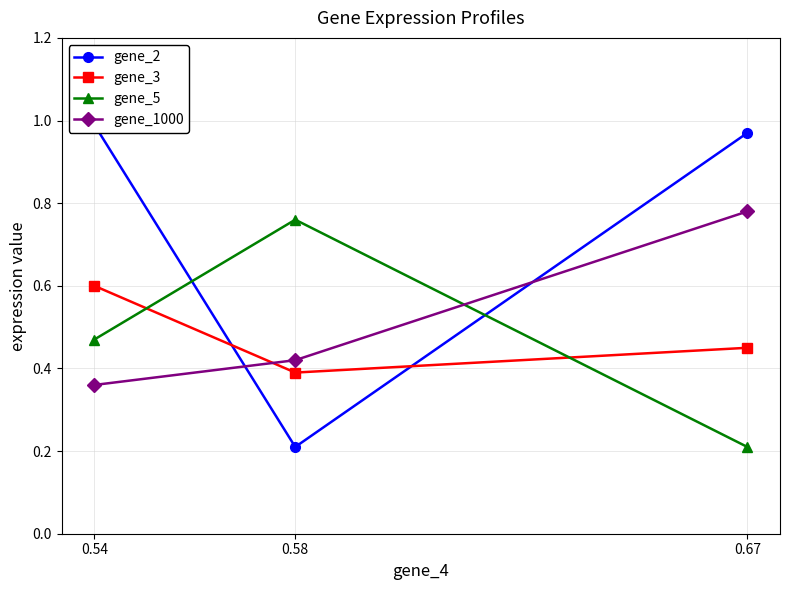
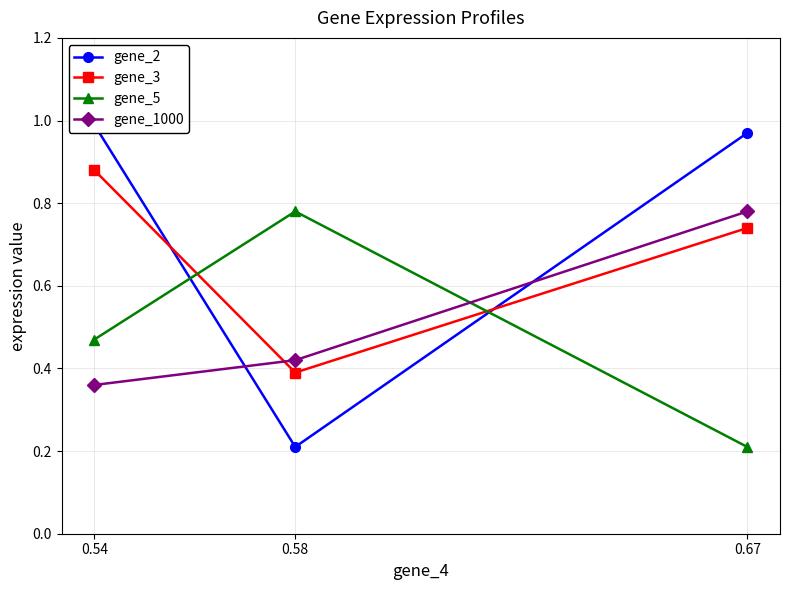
  {
    "gene_2": {
      "0.58": 0.21,
      "0.67": 0.97
    },
    "gene_3": {
-     "0.54": 0.60,
+     "0.54": 0.88,
      "0.58": 0.39,
-     "0.67": 0.45
+     "0.67": 0.74
    },
    "gene_5": {
      "0.54": 0.47,
-     "0.58": 0.76,
+     "0.58": 0.78,
      "0.67": 0.21
    },
    "gene_1000": {
      "0.54": 0.36,
      "0.58": 0.42,
      "0.67": 0.78
    }
  }
